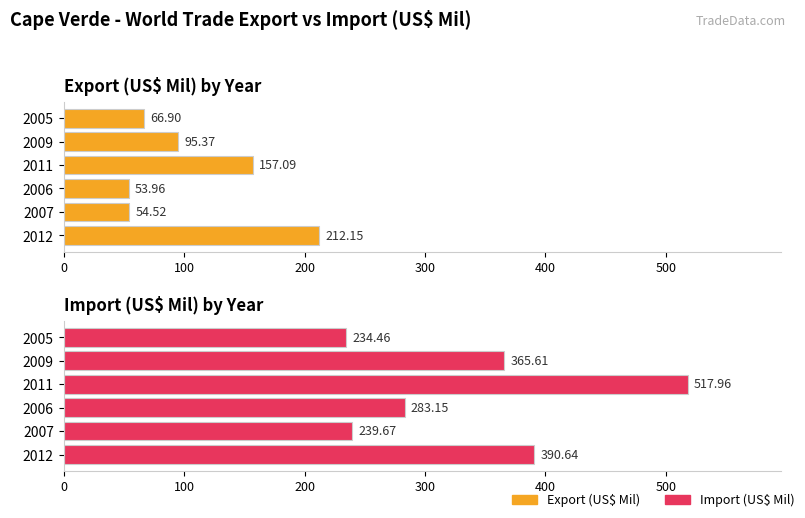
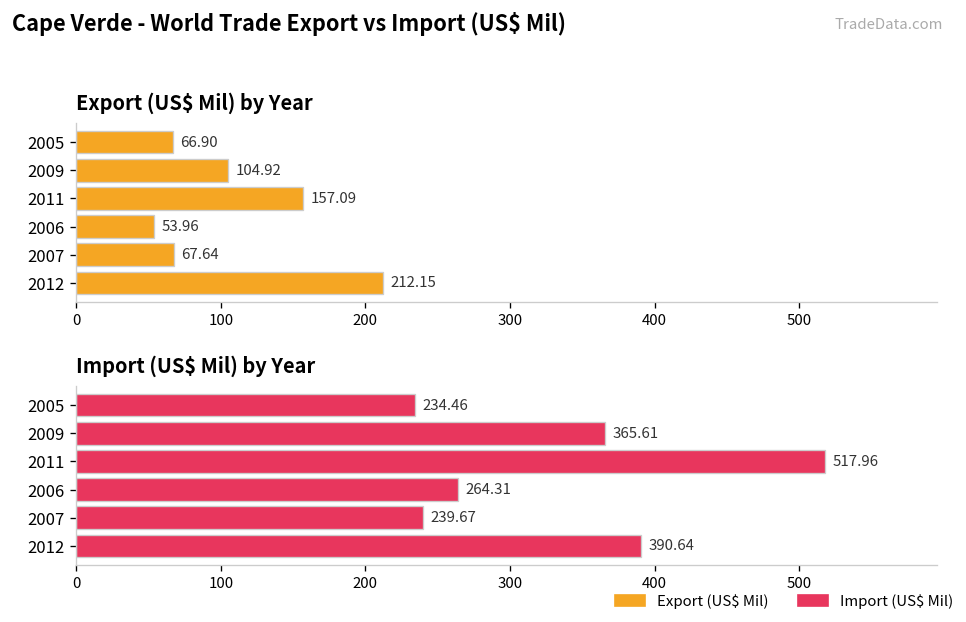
  {
    "Export (US$ Mil) by Year": {
      "2005": 66.90,
-     "2009": 95.37,
+     "2009": 104.92,
      "2011": 157.09,
      "2006": 53.96,
-     "2007": 54.52,
+     "2007": 67.64,
      "2012": 212.15
    },
    "Import (US$ Mil) by Year": {
      "2005": 234.46,
      "2009": 365.61,
      "2011": 517.96,
-     "2006": 283.15,
+     "2006": 264.31,
      "2007": 239.67,
      "2012": 390.64
    }
  }
